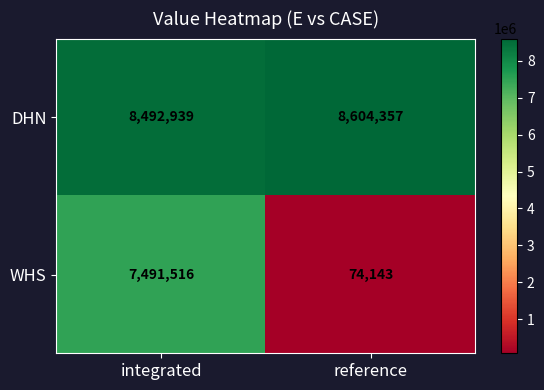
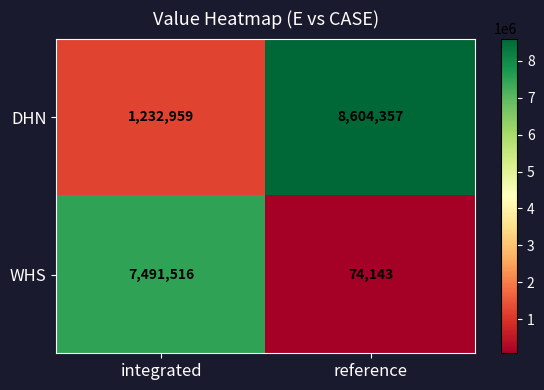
  {
    "DHN": {
-     "integrated": "8,492,939",
+     "integrated": "1,232,959",
      "reference": "8,604,357"
    },
    "WHS": {
      "integrated": "7,491,516",
      "reference": "74,143"
    }
  }
